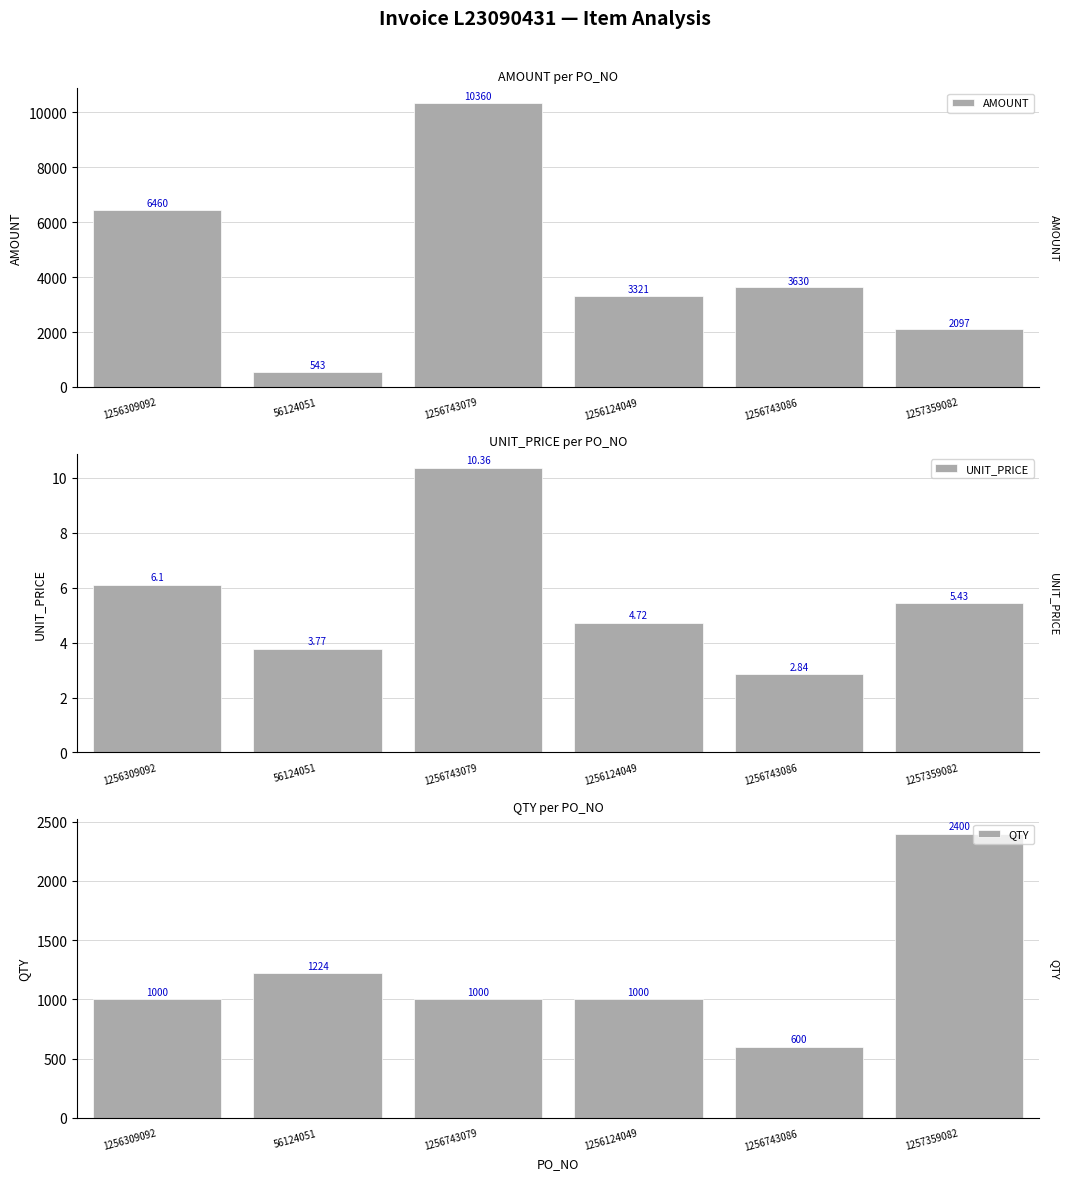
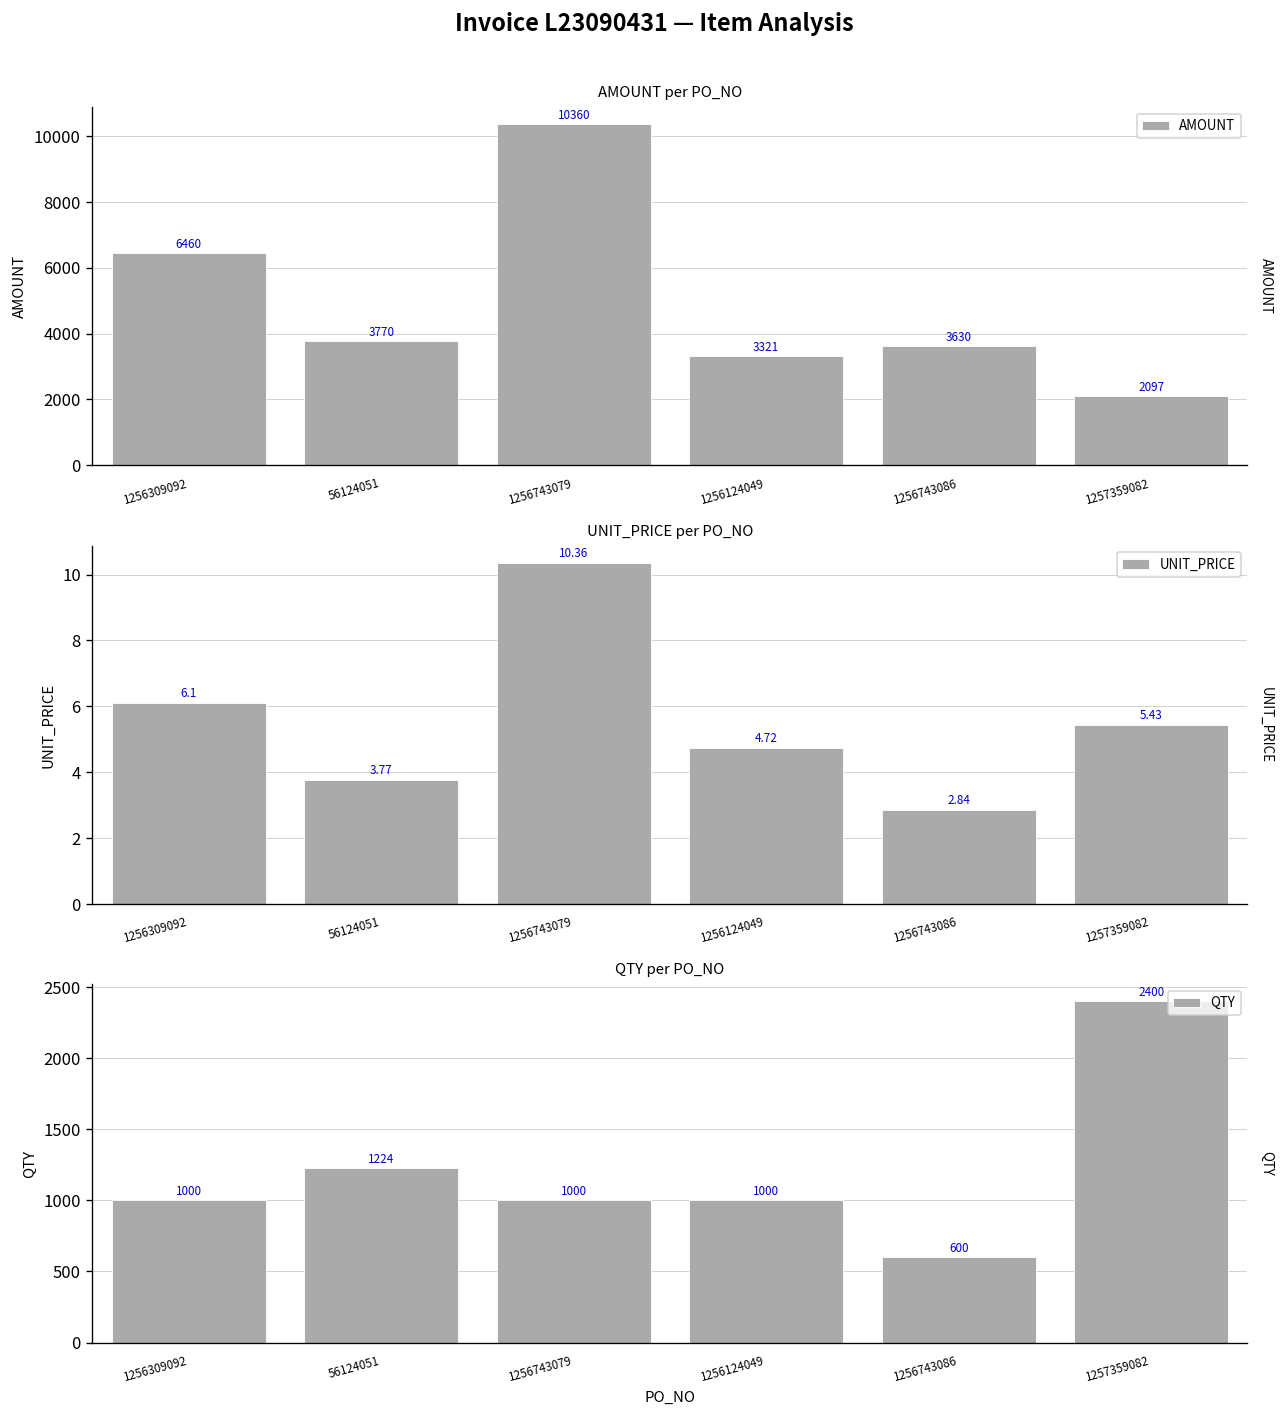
  {
    "AMOUNT per PO_NO": {
      "1256309092": 6460,
-     "56124051": 543,
+     "56124051": 3770,
      "1256743079": 10360,
      "1256124049": 3321,
      "1256743086": 3630,
      "1257359082": 2097
    },
    "UNIT_PRICE per PO_NO": {
      "1256309092": 6.1,
      "56124051": 3.77,
      "1256743079": 10.36,
      "1256124049": 4.72,
      "1256743086": 2.84,
      "1257359082": 5.43
    },
    "QTY per PO_NO": {
      "1256309092": 1000,
      "56124051": 1224,
      "1256743079": 1000,
      "1256124049": 1000,
      "1256743086": 600,
      "1257359082": 2400
    }
  }
